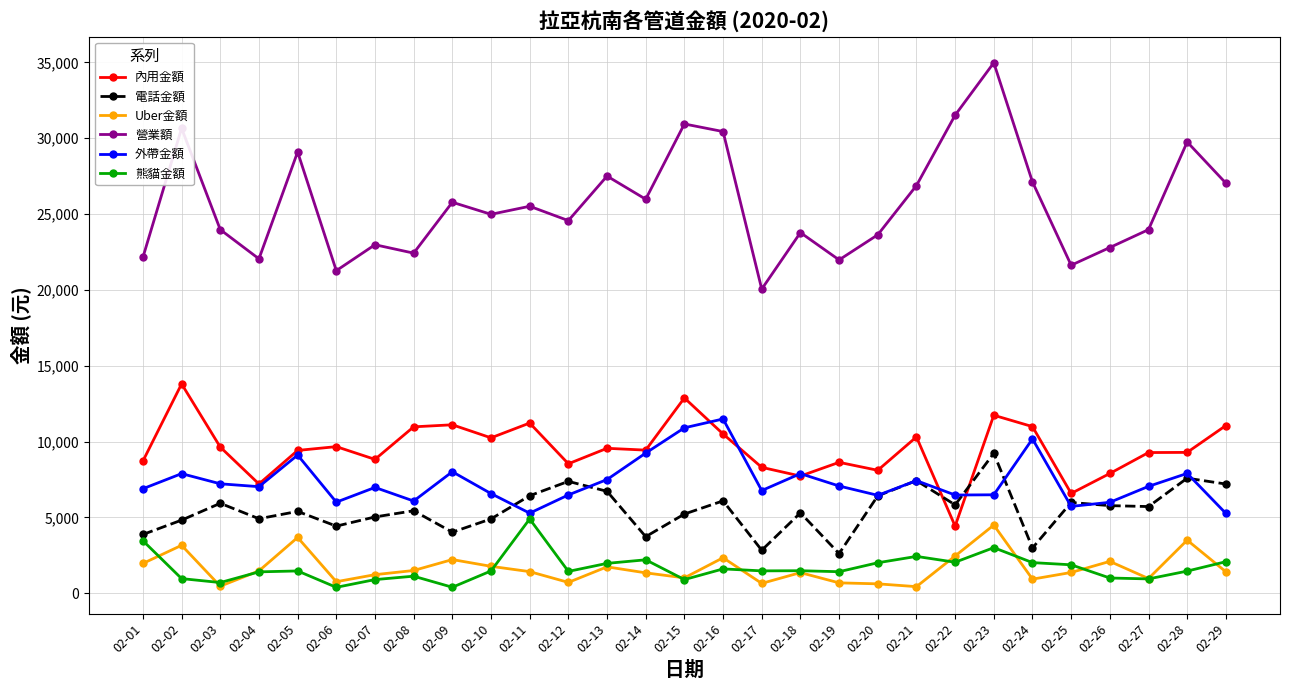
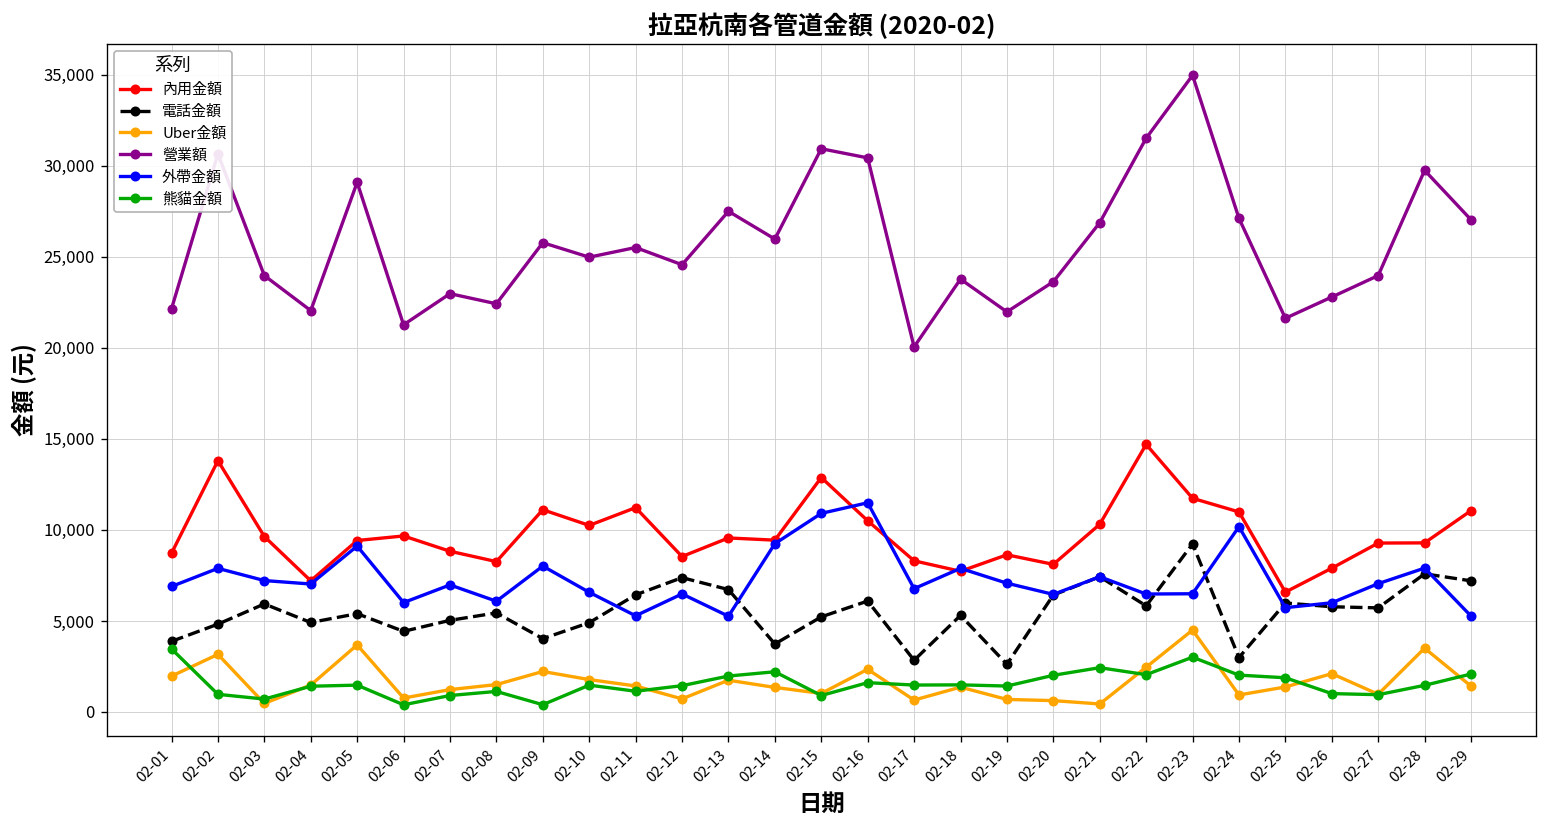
  {
    "內用金額": {
      "02-01": "8,700",
      "02-02": "13,800",
      "02-03": "9,600",
      "02-04": "7,200",
      "02-05": "9,400",
      "02-06": "9,700",
      "02-07": "8,800",
-     "02-08": "11,000",
+     "02-08": "8,300",
      "02-09": "11,100",
      "02-10": "10,300",
      "02-11": "11,200",
      "02-12": "8,500",
      "02-13": "9,600",
      "02-14": "9,400",
      "02-15": "12,900",
      "02-16": "10,500",
      "02-17": "8,300",
      "02-19": "8,600",
      "02-20": "8,100",
      "02-21": "10,300",
-     "02-22": "4,400",
+     "02-22": "14,700",
      "02-23": "11,700",
      "02-24": "11,000",
      "02-25": "6,600",
      "02-26": "7,900",
      "02-27": "9,300",
      "02-28": "9,300",
      "02-29": "11,100"
    },
    "電話金額": {
      "02-01": "3,900",
      "02-02": "4,800",
      "02-03": "5,900",
      "02-04": "4,900",
      "02-05": "5,400",
      "02-06": "4,400",
      "02-07": "5,000",
      "02-08": "5,400",
      "02-09": "4,000",
      "02-10": "4,900",
      "02-11": "6,400",
      "02-12": "7,400",
      "02-13": "6,700",
      "02-14": "3,700",
      "02-15": "5,200",
      "02-16": "6,100",
      "02-17": "2,800",
      "02-18": "5,300",
      "02-19": "2,600",
      "02-22": "5,800",
      "02-23": "9,200",
      "02-24": "3,000",
      "02-25": "6,000",
      "02-26": "5,800",
      "02-27": "5,700",
      "02-28": "7,600",
      "02-29": "7,200"
    },
    "Uber金額": {
      "02-01": "2,000",
      "02-02": "3,200",
      "02-03": "500",
      "02-05": "3,700",
      "02-06": "800",
      "02-07": "1,200",
      "02-08": "1,500",
      "02-09": "2,200",
      "02-10": "1,800",
      "02-11": "1,400",
      "02-12": "700",
      "02-13": "1,700",
      "02-14": "1,400",
      "02-16": "2,300",
      "02-17": "700",
      "02-19": "700",
      "02-20": "600",
      "02-21": "400",
      "02-22": "2,500",
      "02-23": "4,500",
      "02-24": "900",
      "02-25": "1,400",
      "02-26": "2,100",
      "02-28": "3,500",
      "02-29": "1,400"
    },
    "營業額": {
      "02-01": "22,200",
      "02-03": "24,000",
      "02-04": "22,100",
      "02-05": "29,100",
      "02-06": "21,300",
      "02-07": "23,000",
      "02-08": "22,400",
      "02-09": "25,800",
      "02-10": "25,000",
      "02-11": "25,500",
      "02-12": "24,600",
      "02-13": "27,500",
      "02-14": "26,000",
      "02-15": "30,900",
      "02-16": "30,400",
      "02-17": "20,100",
      "02-18": "23,800",
      "02-19": "22,000",
      "02-20": "23,600",
      "02-21": "26,900",
      "02-22": "31,500",
      "02-23": "35,000",
      "02-24": "27,100",
      "02-25": "21,600",
      "02-26": "22,800",
      "02-27": "24,000",
      "02-28": "29,800",
      "02-29": "27,000"
    },
    "外帶金額": {
      "02-01": "6,900",
      "02-02": "7,900",
      "02-03": "7,200",
      "02-04": "7,000",
      "02-05": "9,100",
      "02-06": "6,000",
      "02-07": "7,000",
      "02-08": "6,100",
      "02-09": "8,000",
      "02-10": "6,600",
      "02-11": "5,300",
      "02-12": "6,500",
-     "02-13": "7,500",
+     "02-13": "5,300",
      "02-14": "9,200",
      "02-15": "10,900",
      "02-16": "11,500",
      "02-17": "6,800",
      "02-19": "7,100",
      "02-22": "6,500",
      "02-23": "6,500",
      "02-24": "10,200",
      "02-25": "5,700",
      "02-26": "6,000",
      "02-27": "7,100",
      "02-28": "7,900",
      "02-29": "5,300"
    },
    "熊貓金額": {
      "02-01": "3,500",
      "02-02": "1,000",
      "02-03": "700",
      "02-05": "1,500",
      "02-06": "400",
      "02-07": "900",
      "02-08": "1,100",
      "02-09": "400",
      "02-10": "1,500",
-     "02-11": "4,900",
+     "02-11": "1,100",
      "02-12": "1,400",
      "02-13": "2,000",
      "02-14": "2,200",
      "02-16": "1,600",
      "02-17": "1,500",
      "02-19": "1,400",
      "02-20": "2,000",
      "02-21": "2,400",
      "02-22": "2,100",
      "02-23": "3,000",
      "02-24": "2,000",
      "02-25": "1,900",
      "02-26": "1,000",
      "02-28": "1,500",
      "02-29": "2,100"
    }
  }
